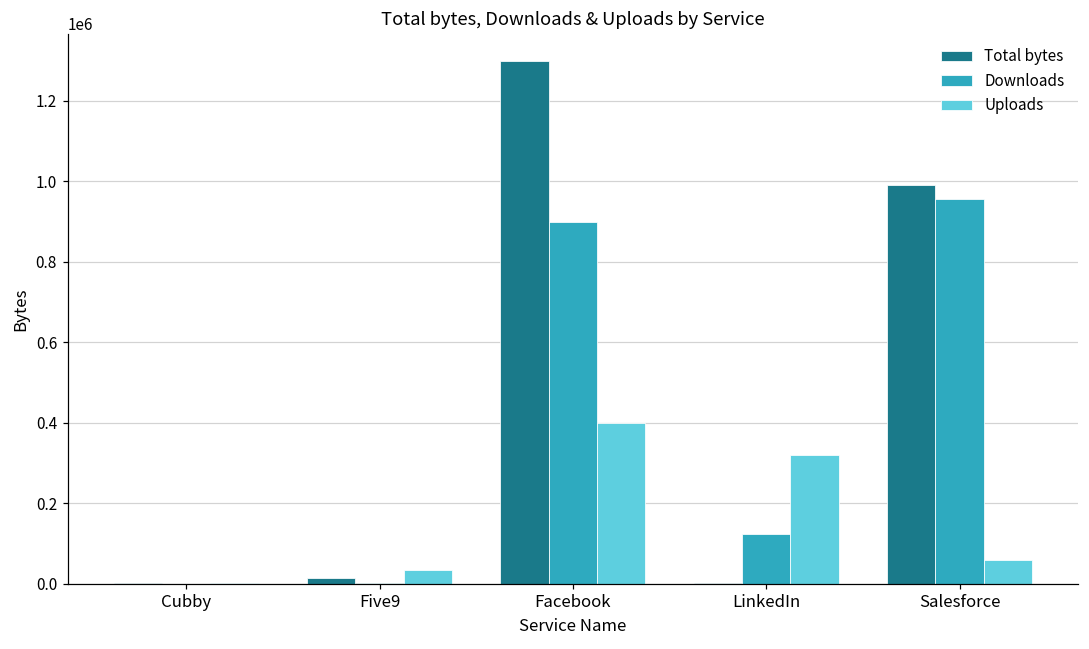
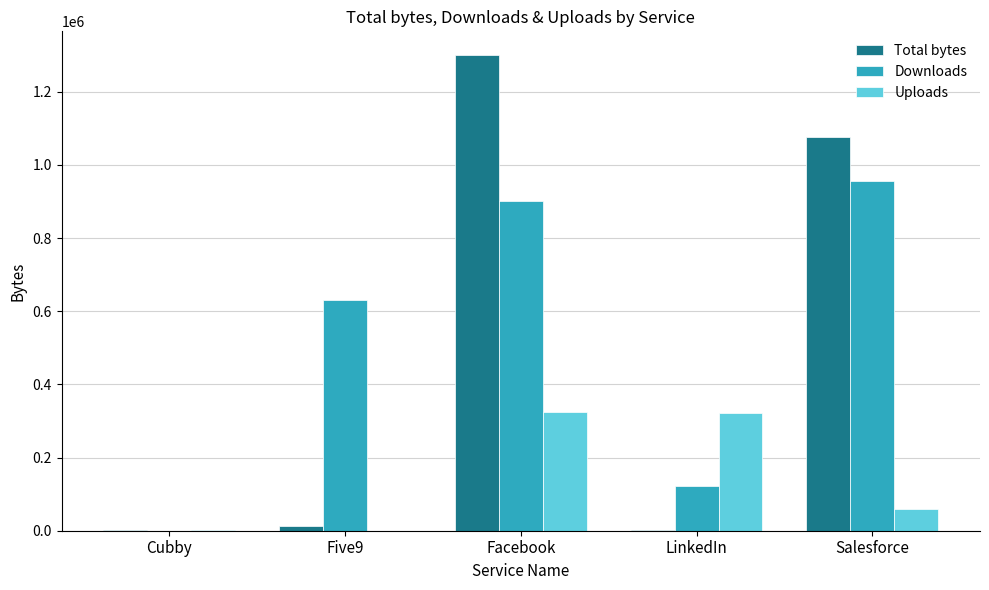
  {
    "Total bytes": {
      "Five9": 10000,
      "Facebook": 1300000,
-     "Salesforce": 990000
+     "Salesforce": 1080000
    },
    "Downloads": {
-     "Five9": 0,
+     "Five9": 630000,
      "Facebook": 900000,
      "LinkedIn": 120000,
      "Salesforce": 960000
    },
    "Uploads": {
-     "Five9": 30000,
-     "Facebook": 400000,
+     "Five9": 0,
+     "Facebook": 320000,
      "LinkedIn": 320000,
      "Salesforce": 60000
    }
  }
